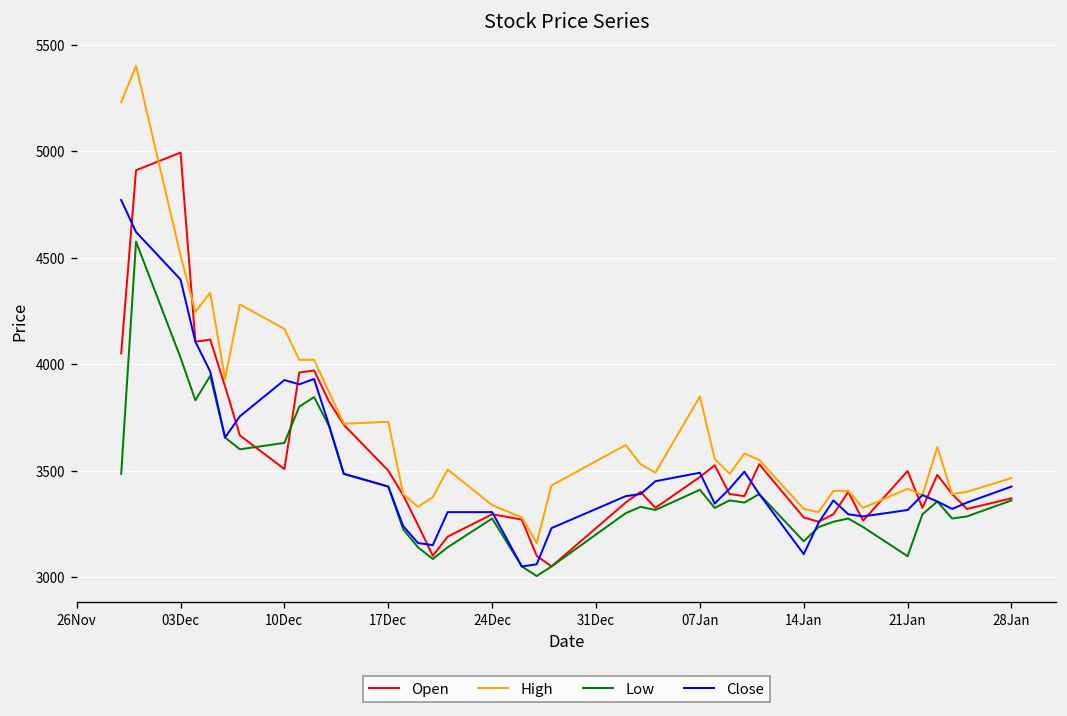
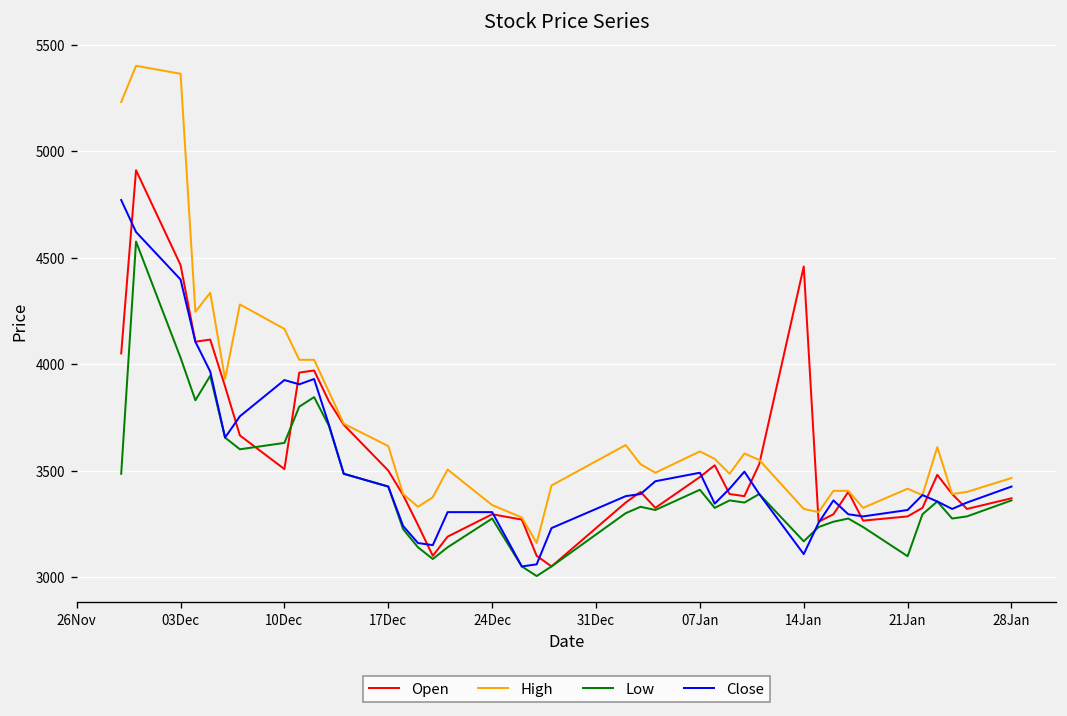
  {
    "Open": {
-     "03Dec": 4990,
+     "03Dec": 4470,
      "10Dec": 3510,
      "17Dec": 3500,
      "07Jan": 3470,
-     "14Jan": 3280,
-     "21Jan": 3500
+     "14Jan": 4460,
+     "21Jan": 3290
    },
    "High": {
-     "03Dec": 4510,
+     "03Dec": 5360,
      "10Dec": 4170,
-     "17Dec": 3730,
+     "17Dec": 3620,
      "24Dec": 3340,
-     "07Jan": 3850,
+     "07Jan": 3590,
      "14Jan": 3320,
      "21Jan": 3420,
      "28Jan": 3470
    },
    "Low": {
      "03Dec": 4030,
      "10Dec": 3630,
      "24Dec": 3280,
      "07Jan": 3410,
      "14Jan": 3170,
      "21Jan": 3100
    },
    "Close": {
      "03Dec": 4400,
      "10Dec": 3930,
      "07Jan": 3490,
      "14Jan": 3110,
      "21Jan": 3320,
      "28Jan": 3430
    }
  }
